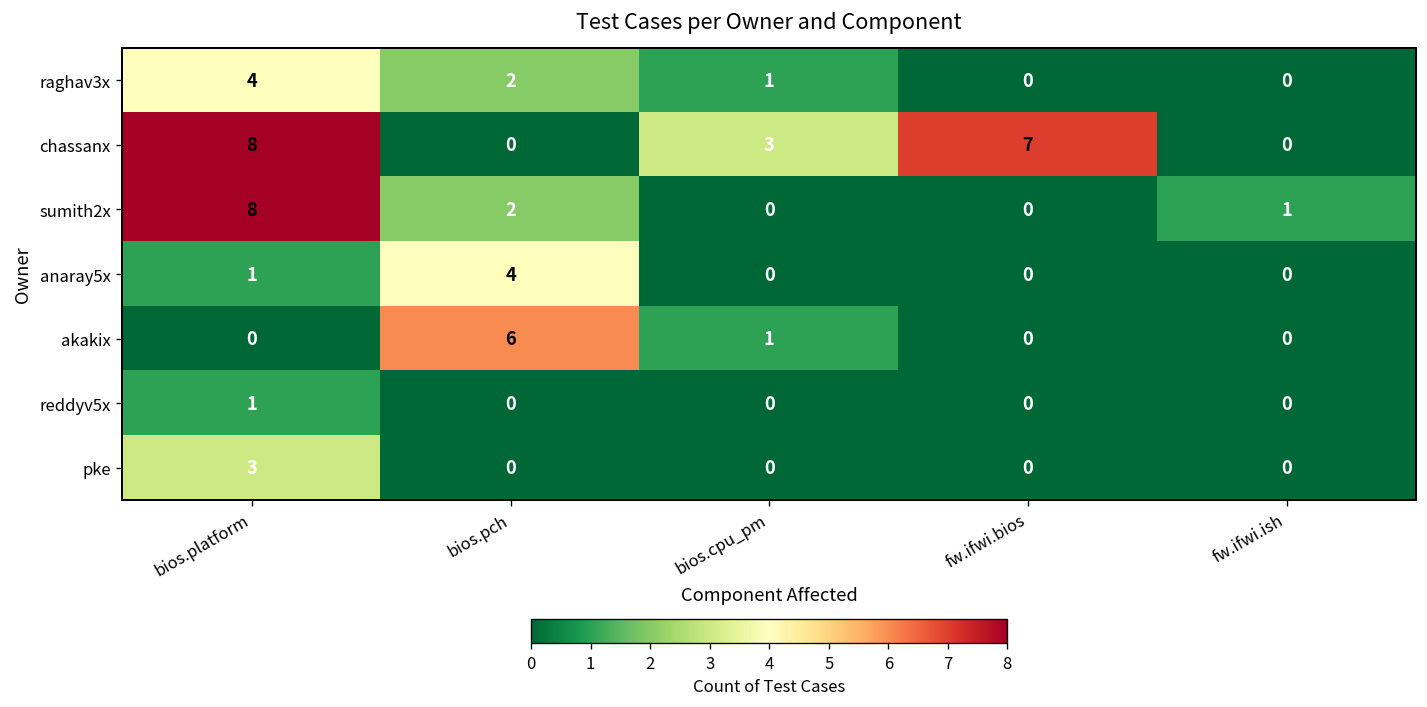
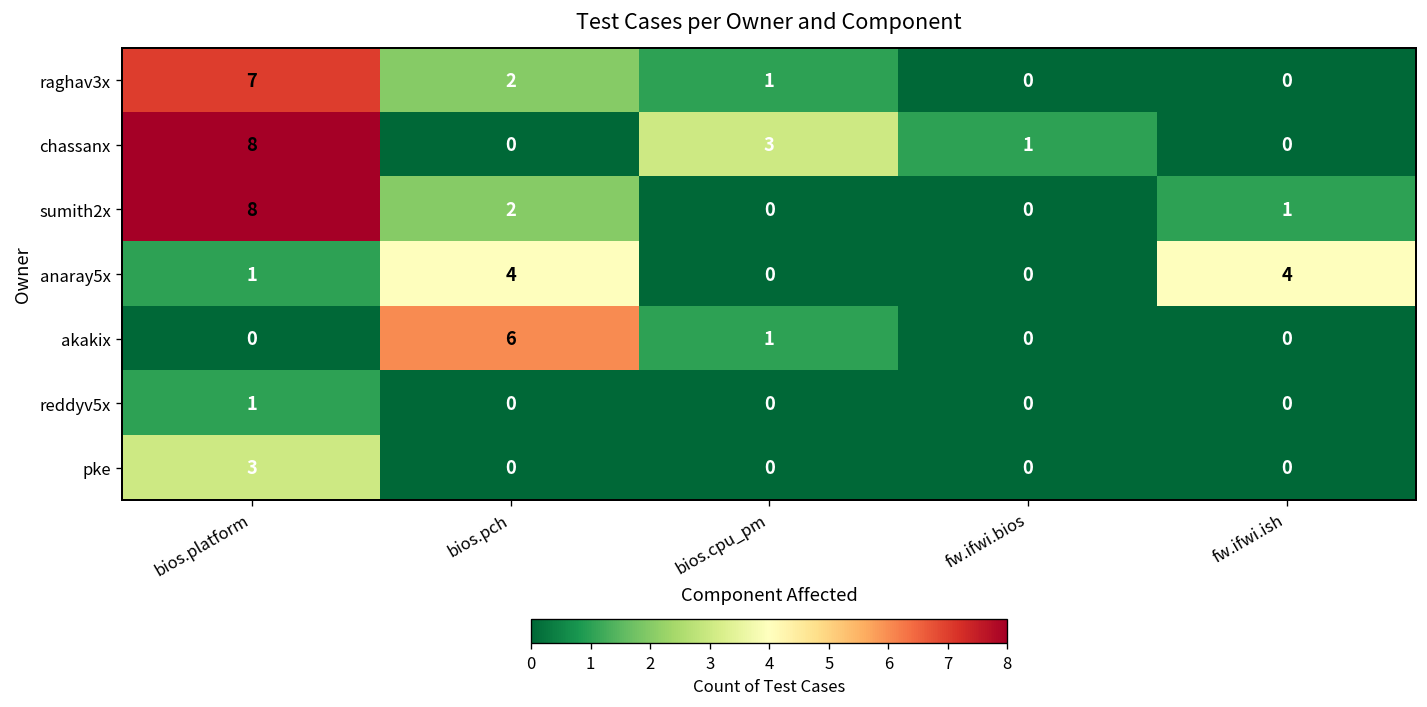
  {
    "raghav3x": {
-     "bios.platform": 4,
+     "bios.platform": 7,
      "bios.pch": 2,
      "bios.cpu_pm": 1,
      "fw.ifwi.bios": 0,
      "fw.ifwi.ish": 0
    },
    "chassanx": {
      "bios.platform": 8,
      "bios.pch": 0,
      "bios.cpu_pm": 3,
-     "fw.ifwi.bios": 7,
+     "fw.ifwi.bios": 1,
      "fw.ifwi.ish": 0
    },
    "sumith2x": {
      "bios.platform": 8,
      "bios.pch": 2,
      "bios.cpu_pm": 0,
      "fw.ifwi.bios": 0,
      "fw.ifwi.ish": 1
    },
    "anaray5x": {
      "bios.platform": 1,
      "bios.pch": 4,
      "bios.cpu_pm": 0,
      "fw.ifwi.bios": 0,
-     "fw.ifwi.ish": 0
+     "fw.ifwi.ish": 4
    },
    "akakix": {
      "bios.platform": 0,
      "bios.pch": 6,
      "bios.cpu_pm": 1,
      "fw.ifwi.bios": 0,
      "fw.ifwi.ish": 0
    },
    "reddyv5x": {
      "bios.platform": 1,
      "bios.pch": 0,
      "bios.cpu_pm": 0,
      "fw.ifwi.bios": 0,
      "fw.ifwi.ish": 0
    },
    "pke": {
      "bios.platform": 3,
      "bios.pch": 0,
      "bios.cpu_pm": 0,
      "fw.ifwi.bios": 0,
      "fw.ifwi.ish": 0
    }
  }
